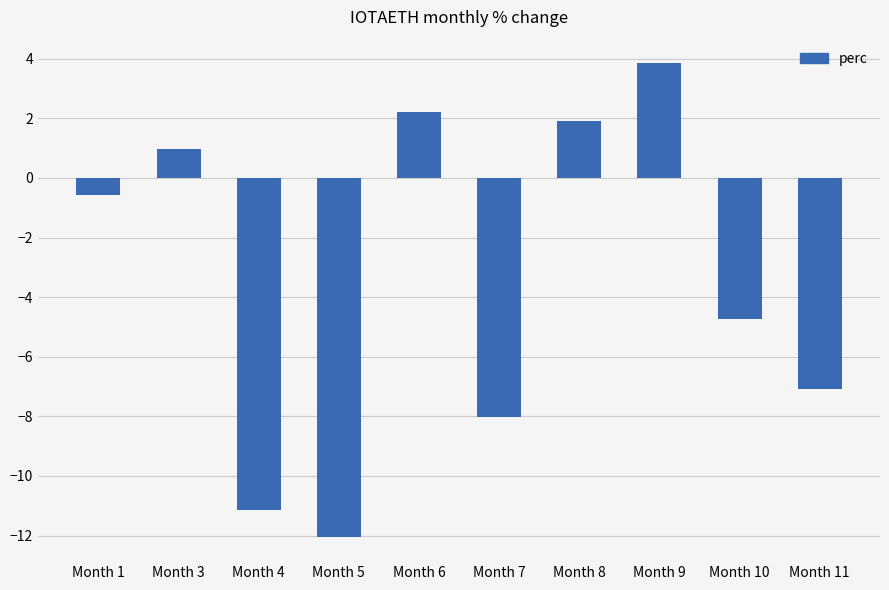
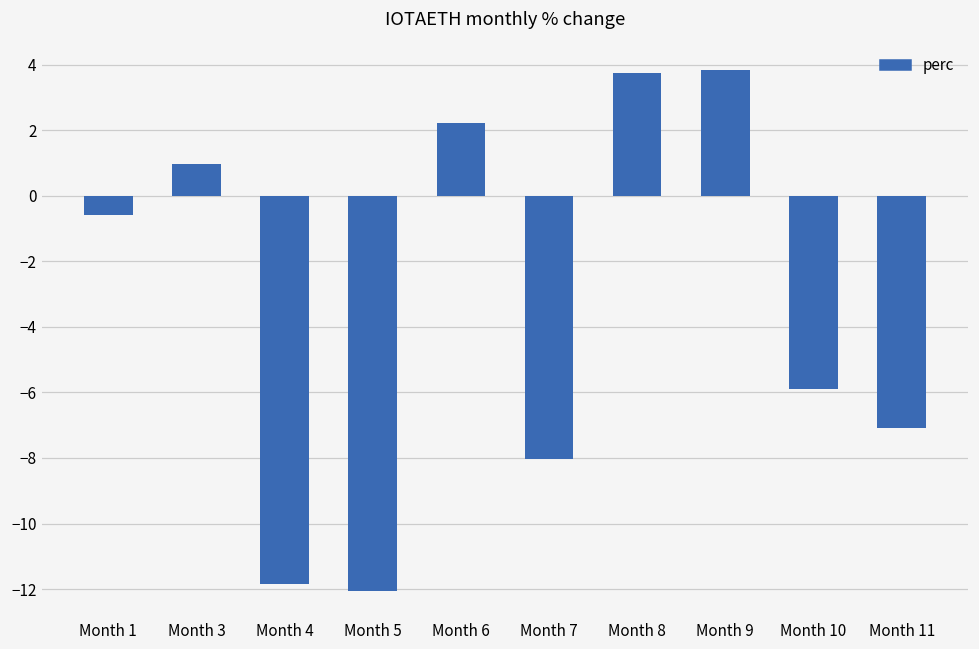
  {
    "Month 1": -0.6,
    "Month 3": 1.0,
-   "Month 4": -11.1,
+   "Month 4": -11.8,
    "Month 5": -12.1,
    "Month 6": 2.2,
    "Month 7": -8.0,
-   "Month 8": 1.9,
+   "Month 8": 3.8,
    "Month 9": 3.8,
-   "Month 10": -4.7,
+   "Month 10": -5.9,
    "Month 11": -7.1
  }
